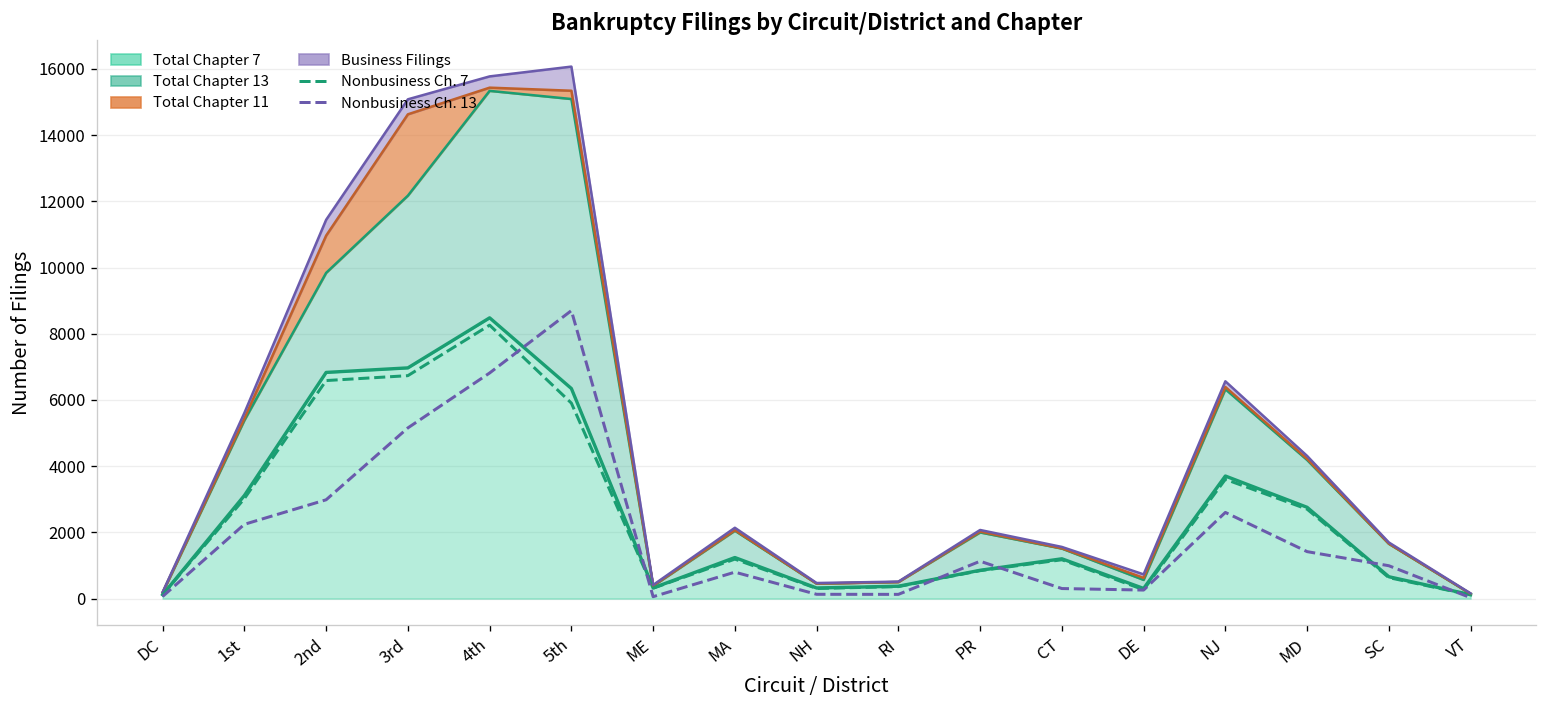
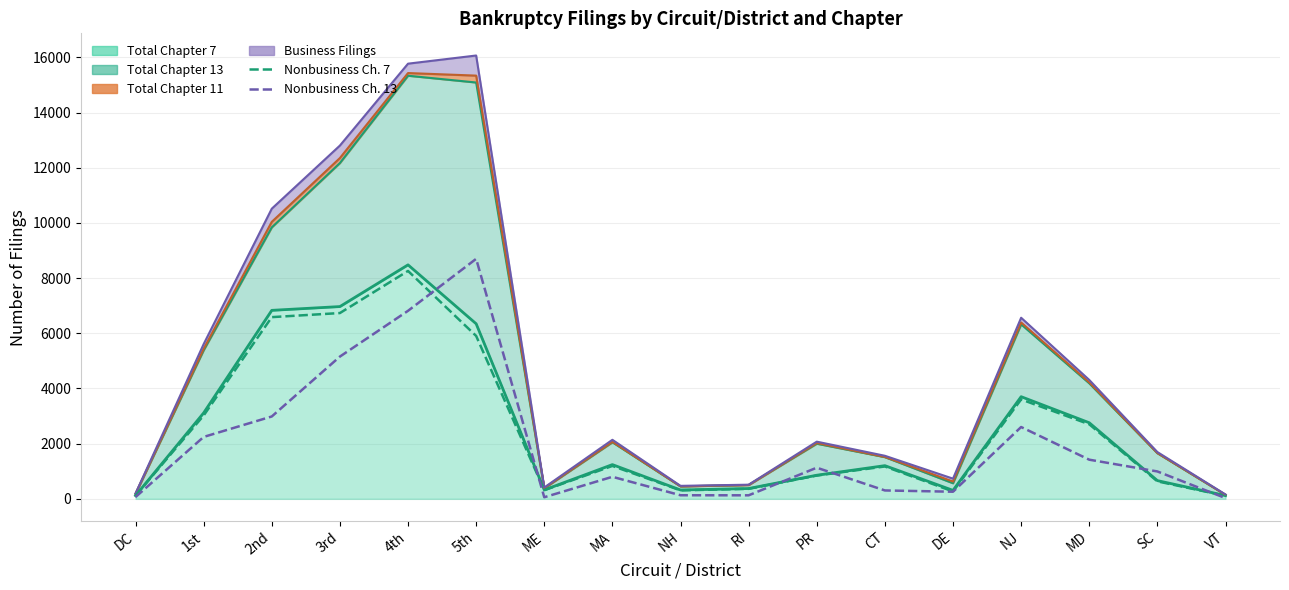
  {
    "Total Chapter 11": {
-     "2nd": 1100,
-     "3rd": 2500,
+     "2nd": 200,
+     "3rd": 200,
      "4th": 100,
      "5th": 300
    }
  }
